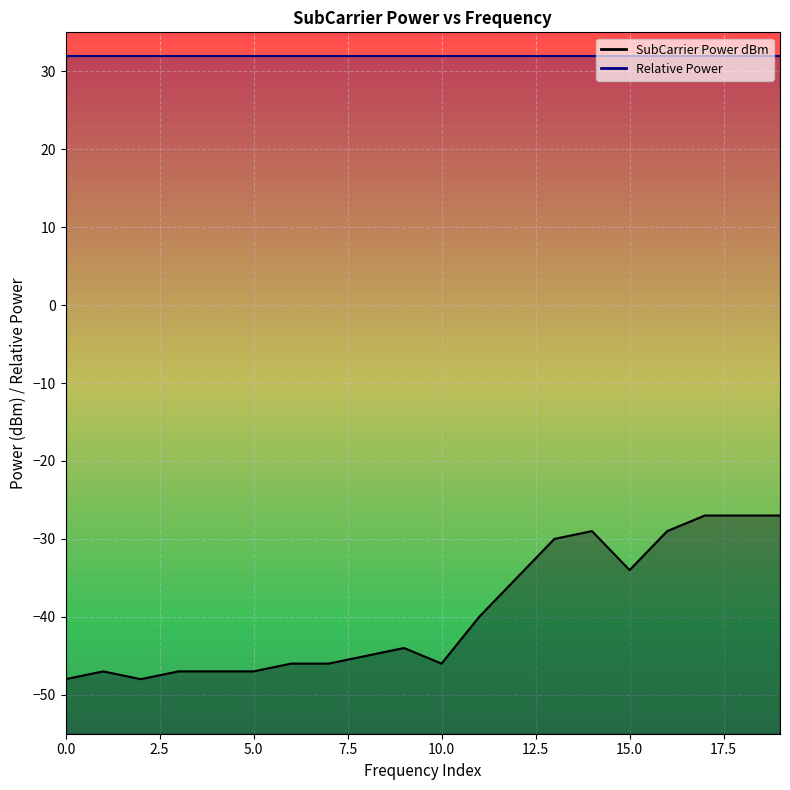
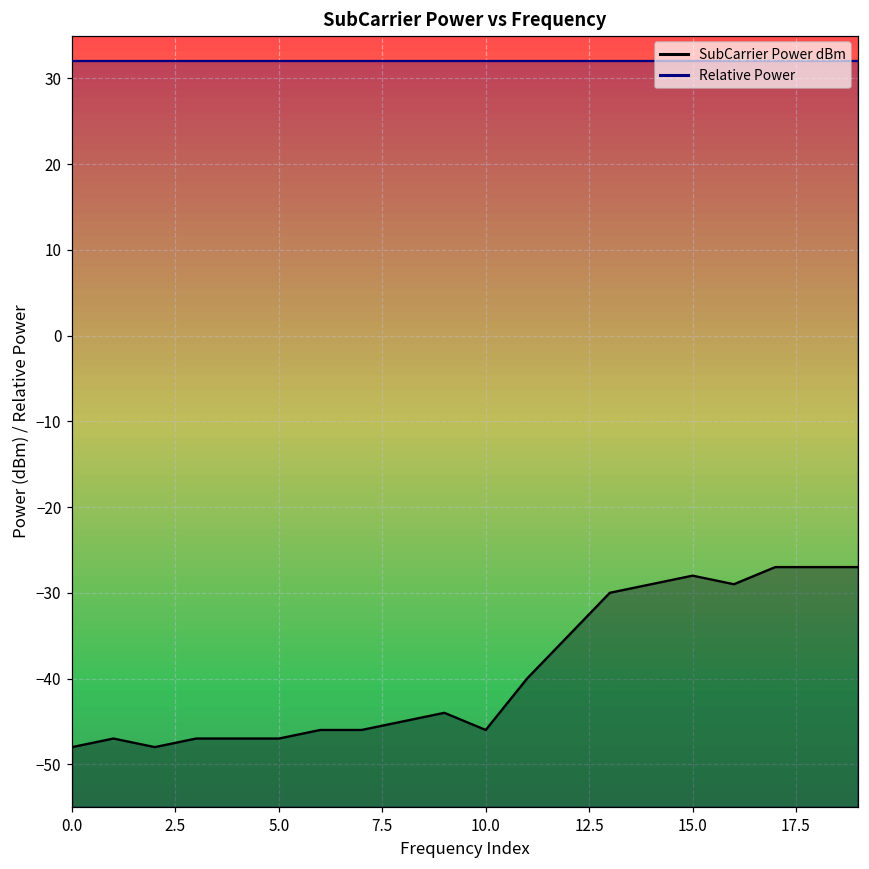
  {
    "SubCarrier Power dBm": {
      "0.0": -48,
      "5.0": -47,
      "10.0": -46,
-     "15.0": -34
+     "15.0": -28
    },
    "Relative Power": {
      "0.0": 32,
      "5.0": 32,
      "10.0": 32
    }
  }
